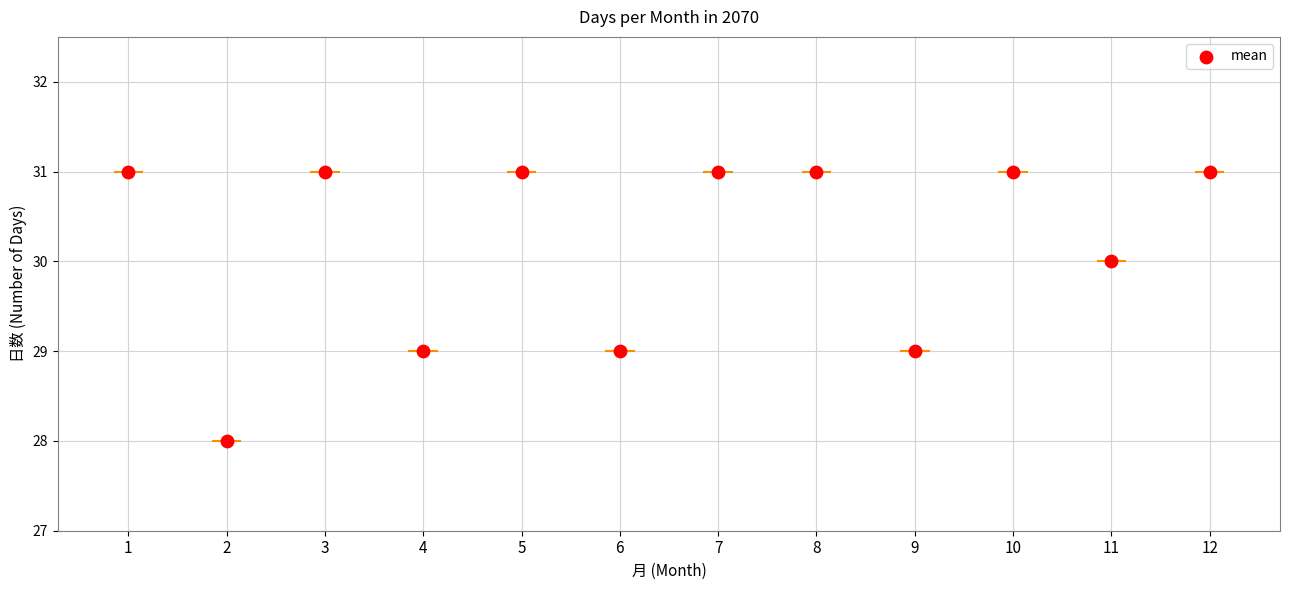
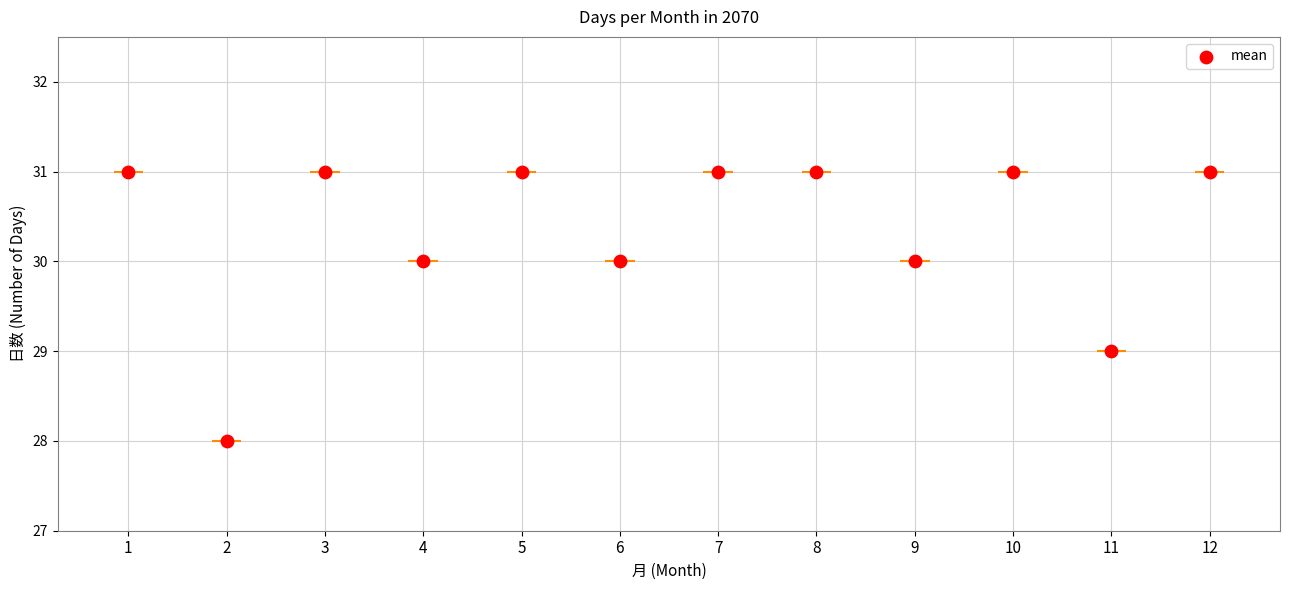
  {
-   "4": 29,
-   "6": 29,
-   "9": 29,
-   "11": 30
+   "4": 30,
+   "6": 30,
+   "9": 30,
+   "11": 29
  }
